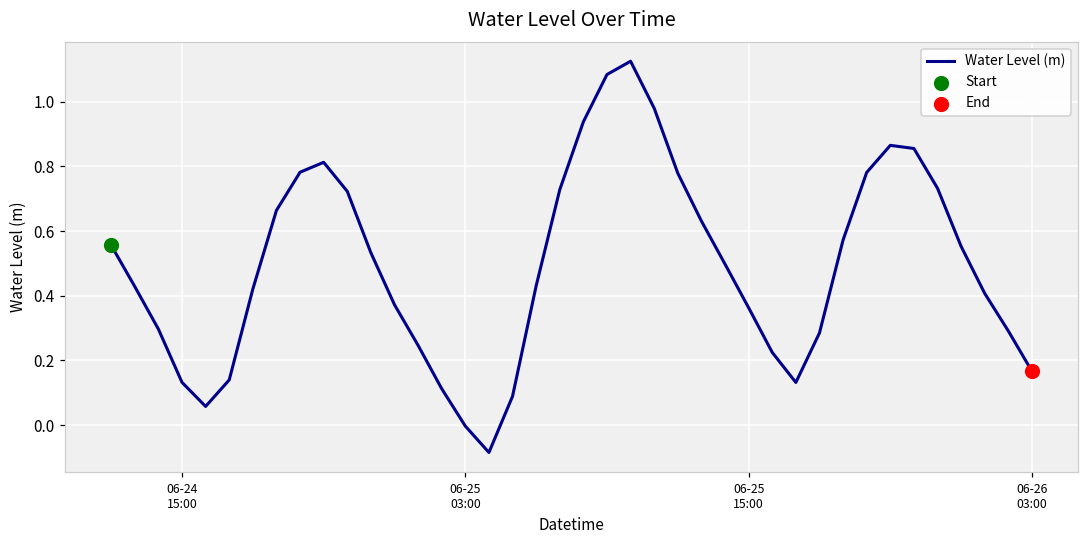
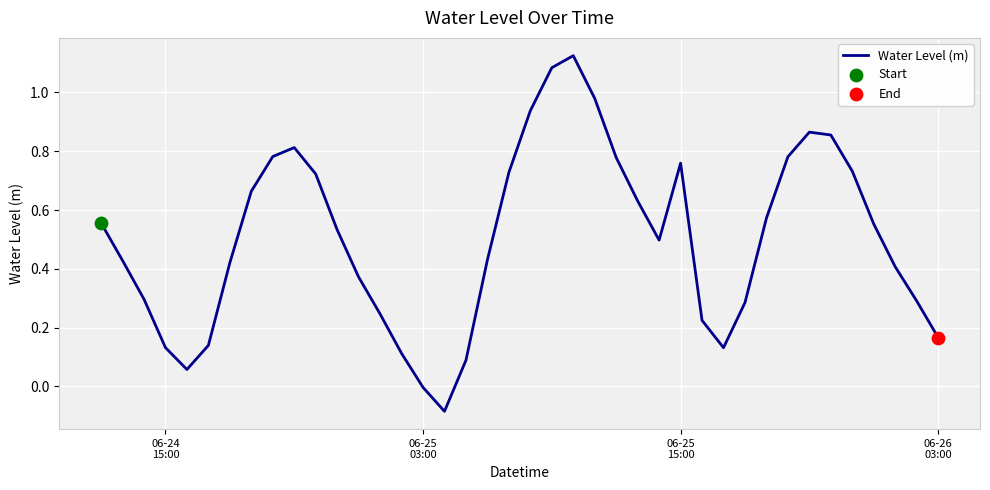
  {
    "Water Level (m)": {
      "06-24 15:00": 0.13,
      "06-25 03:00": 0.00,
-     "06-25 15:00": 0.36
+     "06-25 15:00": 0.76
    }
  }
